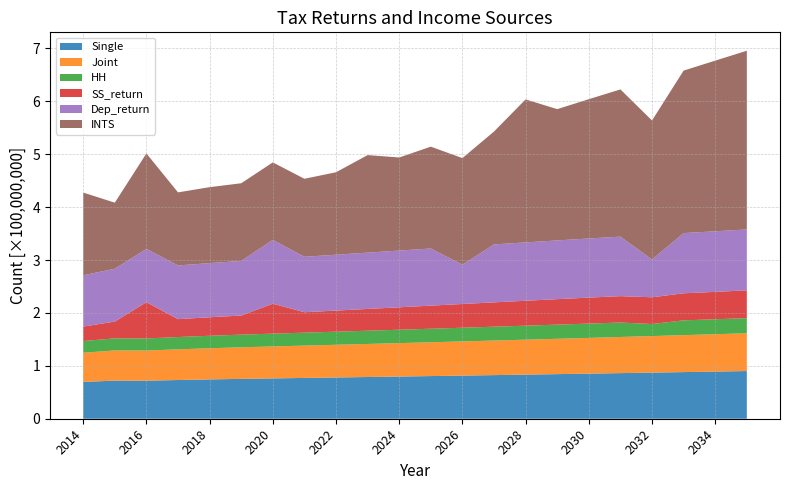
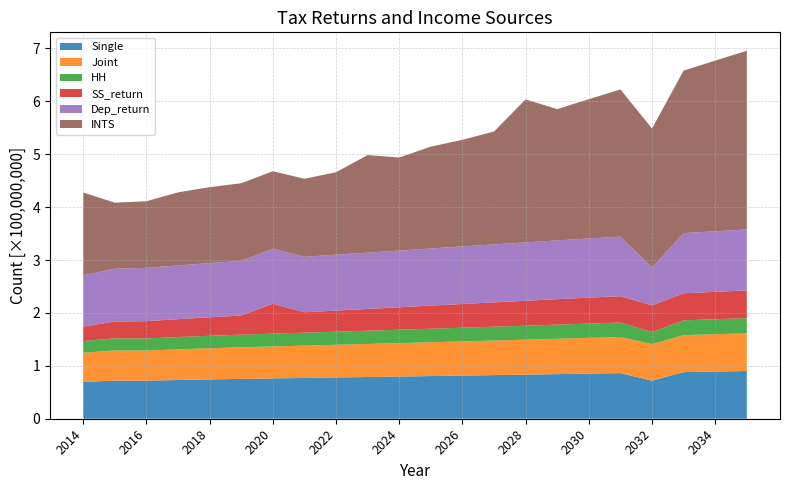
  {
    "Single": {
      "2014": 0.7,
      "2016": 0.7,
      "2018": 0.7,
      "2020": 0.8,
      "2022": 0.8,
      "2024": 0.8,
      "2026": 0.8,
      "2028": 0.8,
      "2030": 0.9,
-     "2032": 0.9,
+     "2032": 0.7,
      "2034": 0.9
    },
    "Joint": {
      "2014": 0.6,
      "2016": 0.6,
      "2018": 0.6,
      "2020": 0.6,
      "2022": 0.6,
      "2024": 0.6,
      "2026": 0.6,
      "2028": 0.7,
      "2030": 0.7,
      "2032": 0.7,
      "2034": 0.7
    },
    "HH": {
      "2014": 0.2,
      "2016": 0.2,
      "2018": 0.2,
      "2020": 0.2,
      "2022": 0.2,
      "2024": 0.3,
      "2026": 0.3,
      "2028": 0.3,
      "2030": 0.3,
      "2032": 0.2,
      "2034": 0.3
    },
    "SS_return": {
      "2014": 0.3,
-     "2016": 0.7,
+     "2016": 0.3,
      "2018": 0.3,
      "2020": 0.6,
      "2022": 0.4,
      "2024": 0.4,
      "2026": 0.4,
      "2028": 0.5,
      "2030": 0.5,
      "2032": 0.5,
      "2034": 0.5
    },
    "Dep_return": {
      "2014": 1.0,
      "2016": 1.0,
      "2018": 1.0,
-     "2020": 1.2,
+     "2020": 1.0,
      "2022": 1.1,
      "2024": 1.1,
-     "2026": 0.7,
+     "2026": 1.1,
      "2028": 1.1,
      "2030": 1.1,
      "2032": 0.7,
      "2034": 1.1
    },
    "INTS": {
      "2014": 1.6,
-     "2016": 1.8,
+     "2016": 1.3,
      "2018": 1.4,
      "2020": 1.5,
      "2022": 1.6,
      "2024": 1.8,
      "2026": 2.0,
      "2028": 2.7,
      "2030": 2.6,
      "2032": 2.6,
      "2034": 3.2
    }
  }
